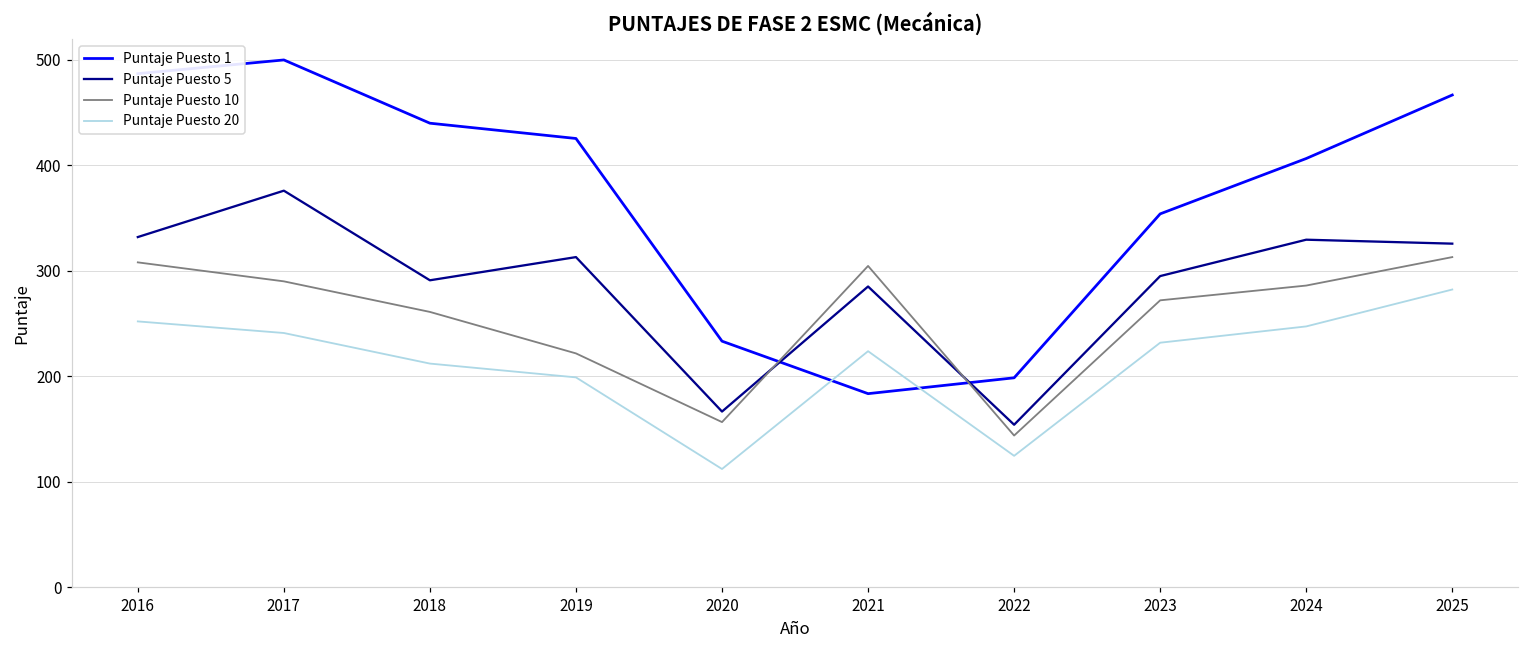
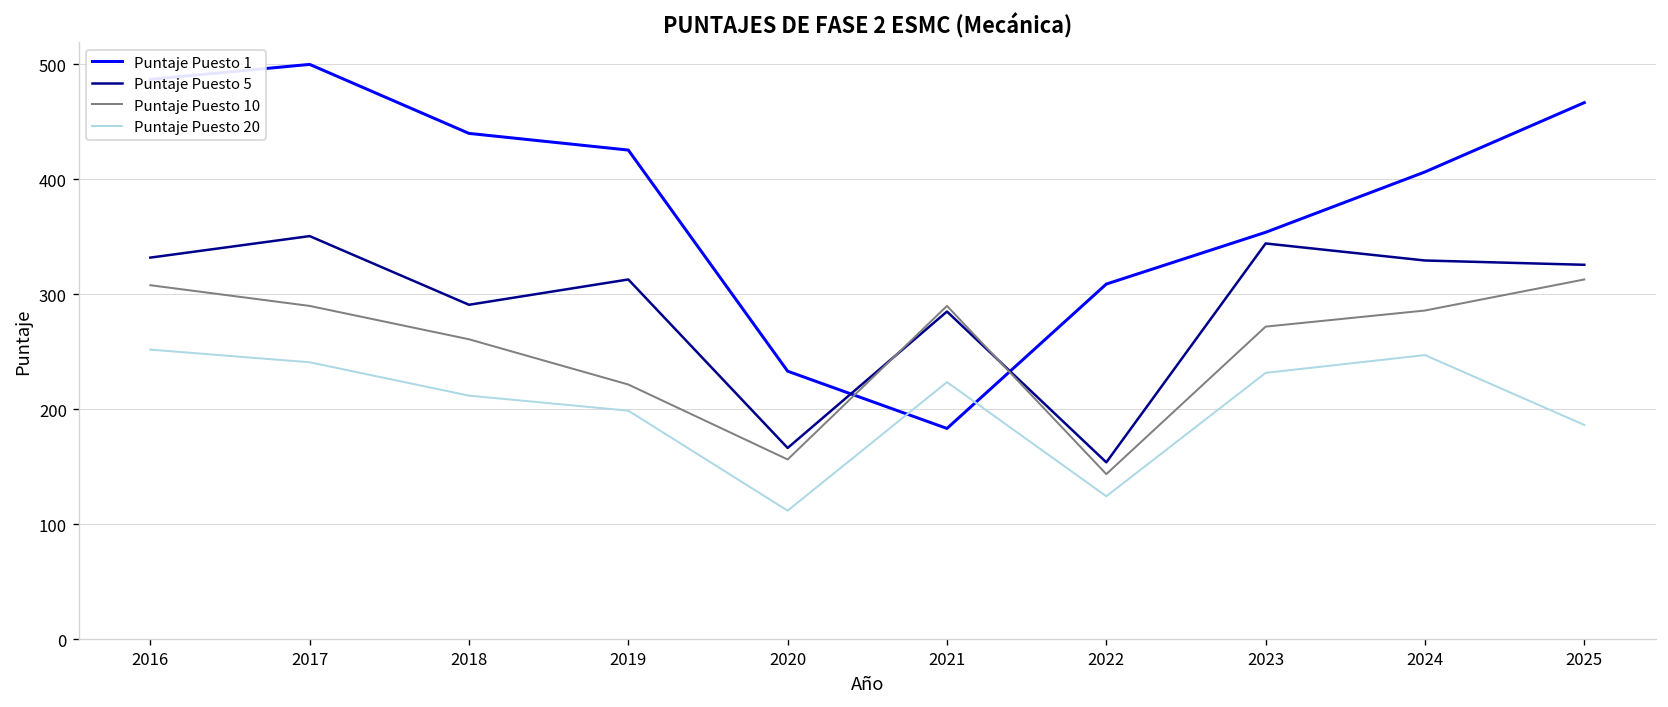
  {
    "Puntaje Puesto 1": {
      "2017": 500,
      "2018": 440,
      "2019": 430,
      "2020": 230,
      "2021": 180,
-     "2022": 200,
+     "2022": 310,
      "2023": 350,
      "2024": 410,
      "2025": 470
    },
    "Puntaje Puesto 5": {
      "2016": 330,
-     "2017": 380,
+     "2017": 350,
      "2018": 290,
      "2019": 310,
      "2020": 170,
      "2021": 290,
      "2022": 150,
-     "2023": 300,
+     "2023": 340,
      "2024": 330,
      "2025": 330
    },
    "Puntaje Puesto 10": {
      "2016": 310,
      "2017": 290,
      "2018": 260,
      "2019": 220,
      "2020": 160,
-     "2021": 300,
+     "2021": 290,
      "2022": 140,
      "2023": 270,
      "2024": 290,
      "2025": 310
    },
    "Puntaje Puesto 20": {
      "2016": 250,
      "2017": 240,
      "2018": 210,
      "2019": 200,
      "2020": 110,
      "2021": 220,
      "2022": 120,
      "2023": 230,
      "2024": 250,
-     "2025": 280
+     "2025": 190
    }
  }
